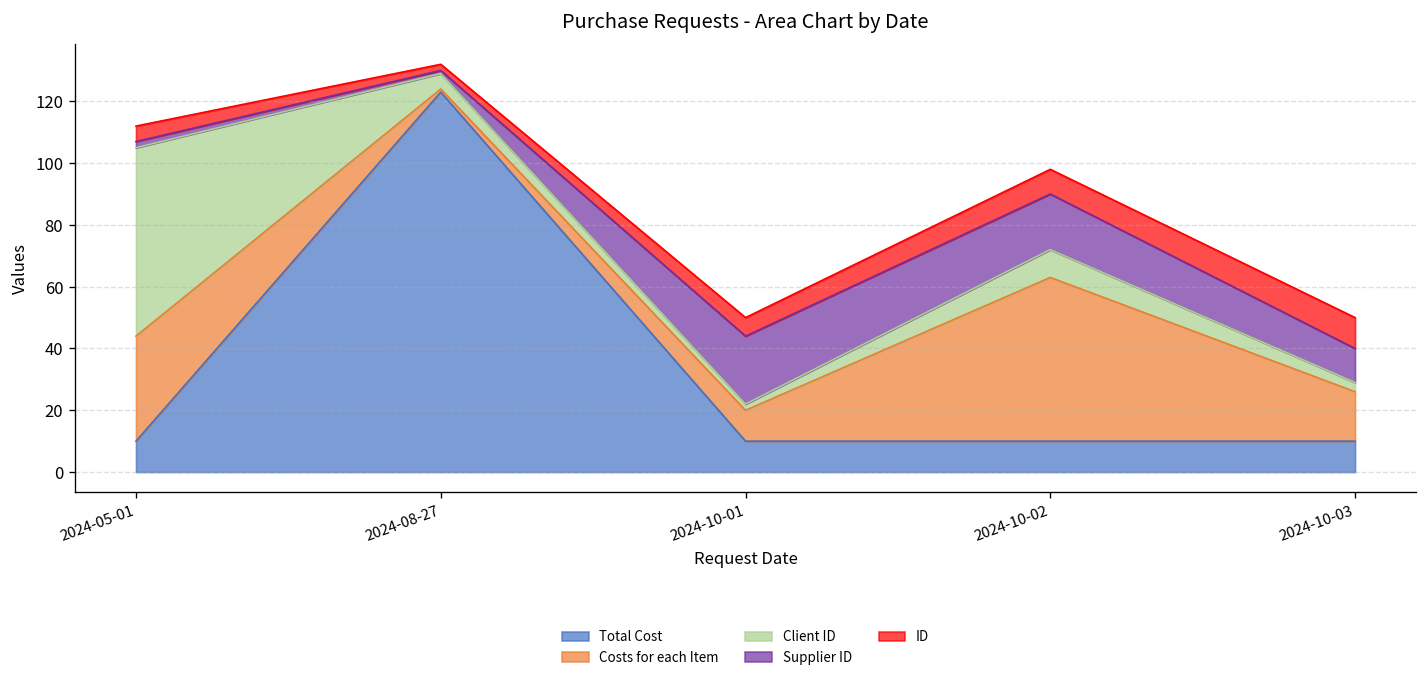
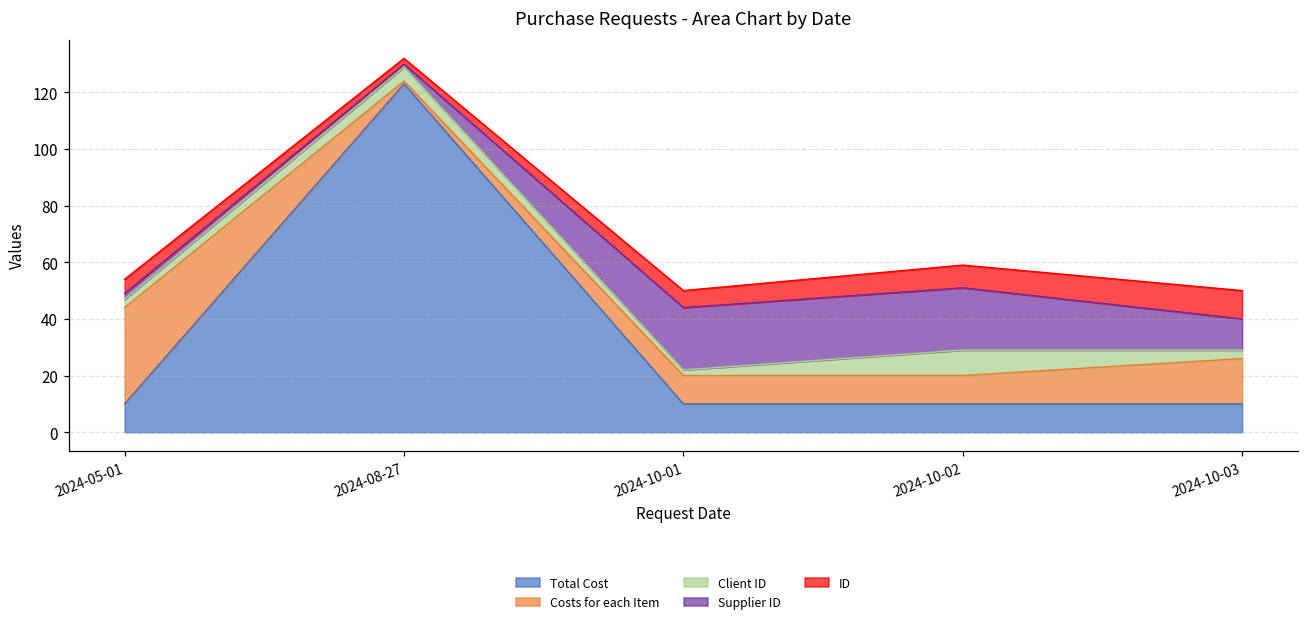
  {
    "Total Cost": {
      "2024-05-01": 10,
      "2024-10-01": 10,
      "2024-10-02": 10,
      "2024-10-03": 10
    },
    "Costs for each Item": {
      "2024-05-01": 34,
      "2024-10-01": 10,
-     "2024-10-02": 53,
+     "2024-10-02": 10,
      "2024-10-03": 16
    },
    "Client ID": {
-     "2024-05-01": 61,
+     "2024-05-01": 3,
      "2024-08-27": 5,
      "2024-10-01": 2,
      "2024-10-02": 9,
      "2024-10-03": 3
    },
    "Supplier ID": {
      "2024-05-01": 2,
      "2024-08-27": 1,
      "2024-10-01": 22,
-     "2024-10-02": 18,
+     "2024-10-02": 22,
      "2024-10-03": 11
    },
    "ID": {
      "2024-05-01": 5,
      "2024-08-27": 2,
      "2024-10-01": 6,
      "2024-10-02": 8,
      "2024-10-03": 10
    }
  }
